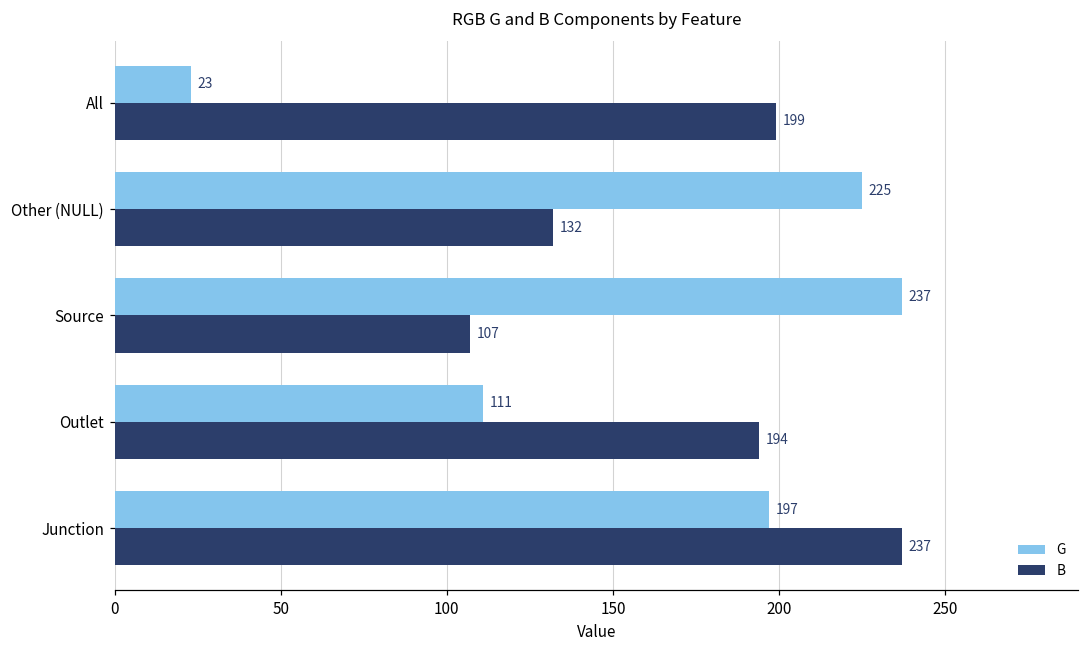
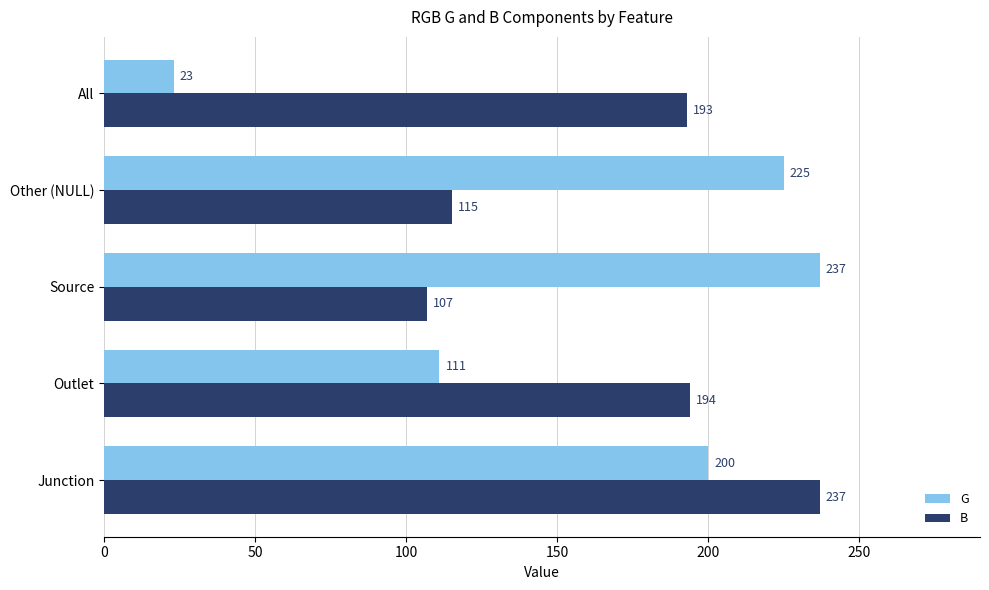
  {
    "G": {
      "All": 23,
      "Other (NULL)": 225,
      "Source": 237,
      "Outlet": 111,
-     "Junction": 197
+     "Junction": 200
    },
    "B": {
-     "All": 199,
-     "Other (NULL)": 132,
+     "All": 193,
+     "Other (NULL)": 115,
      "Source": 107,
      "Outlet": 194,
      "Junction": 237
    }
  }
